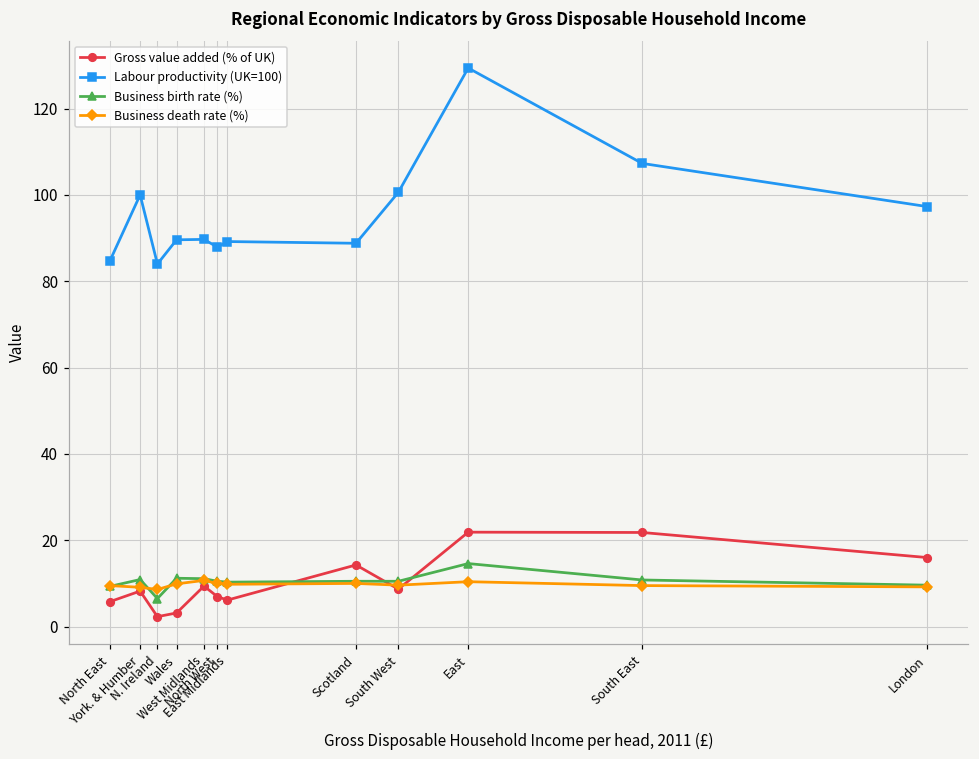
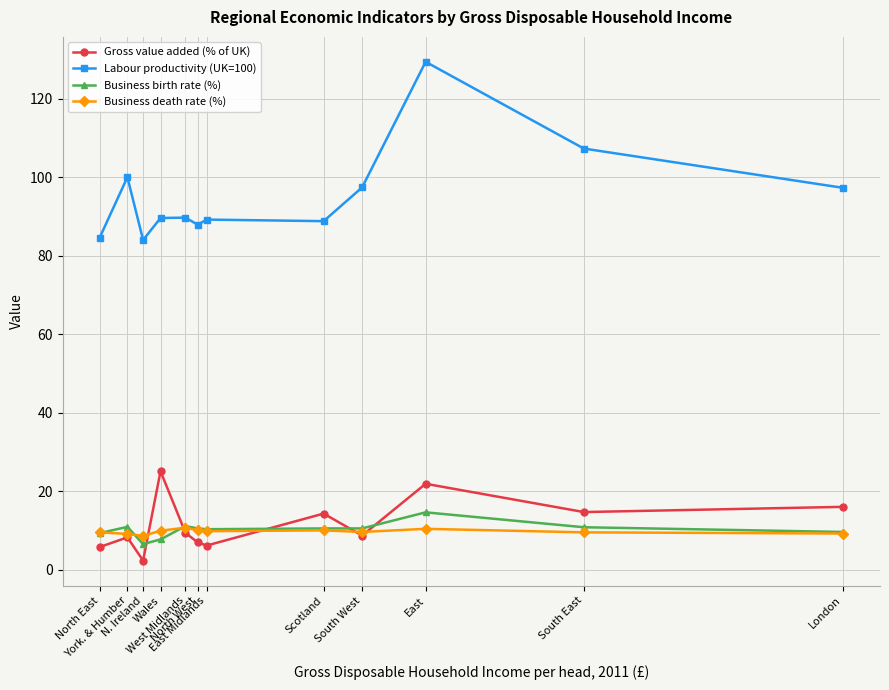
  {
    "Gross value added (% of UK)": {
      "North East": 6,
      "York. & Humber": 8,
      "N. Ireland": 2,
-     "Wales": 3,
+     "Wales": 25,
      "West Midlands": 9,
      "North West": 7,
      "East Midlands": 6,
      "Scotland": 14,
      "South West": 9,
      "East": 22,
-     "South East": 22,
+     "South East": 15,
      "London": 16
    },
    "Labour productivity (UK=100)": {
      "North East": 85,
      "York. & Humber": 100,
      "N. Ireland": 84,
      "Wales": 90,
      "West Midlands": 90,
      "North West": 88,
      "East Midlands": 89,
      "Scotland": 89,
-     "South West": 101,
+     "South West": 97,
      "East": 129,
      "South East": 107,
      "London": 97
    },
    "Business birth rate (%)": {
      "York. & Humber": 11,
      "N. Ireland": 7,
-     "Wales": 11,
+     "Wales": 8,
      "South West": 11,
      "East": 15,
      "South East": 11
    },
    "Business death rate (%)": {
      "York. & Humber": 9,
      "N. Ireland": 9,
      "Wales": 10,
      "South West": 10,
      "East": 10,
      "South East": 10
    }
  }
